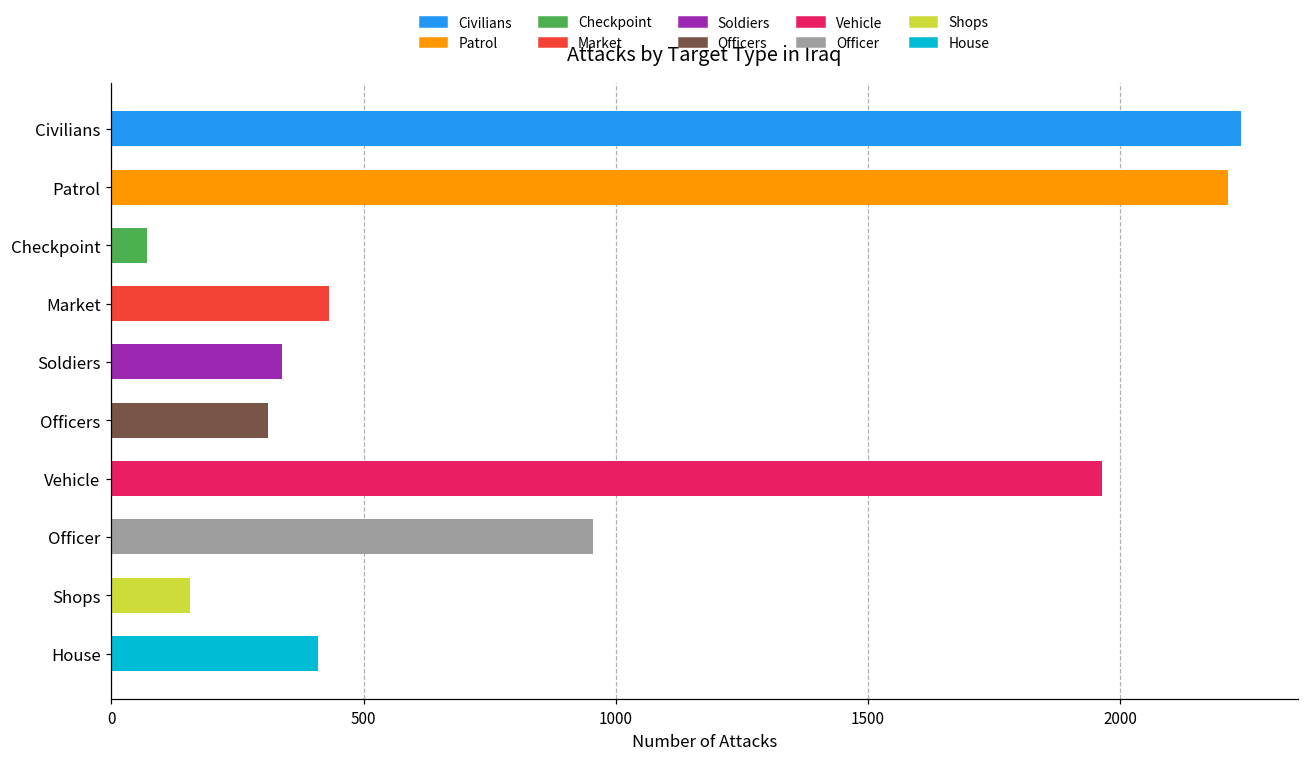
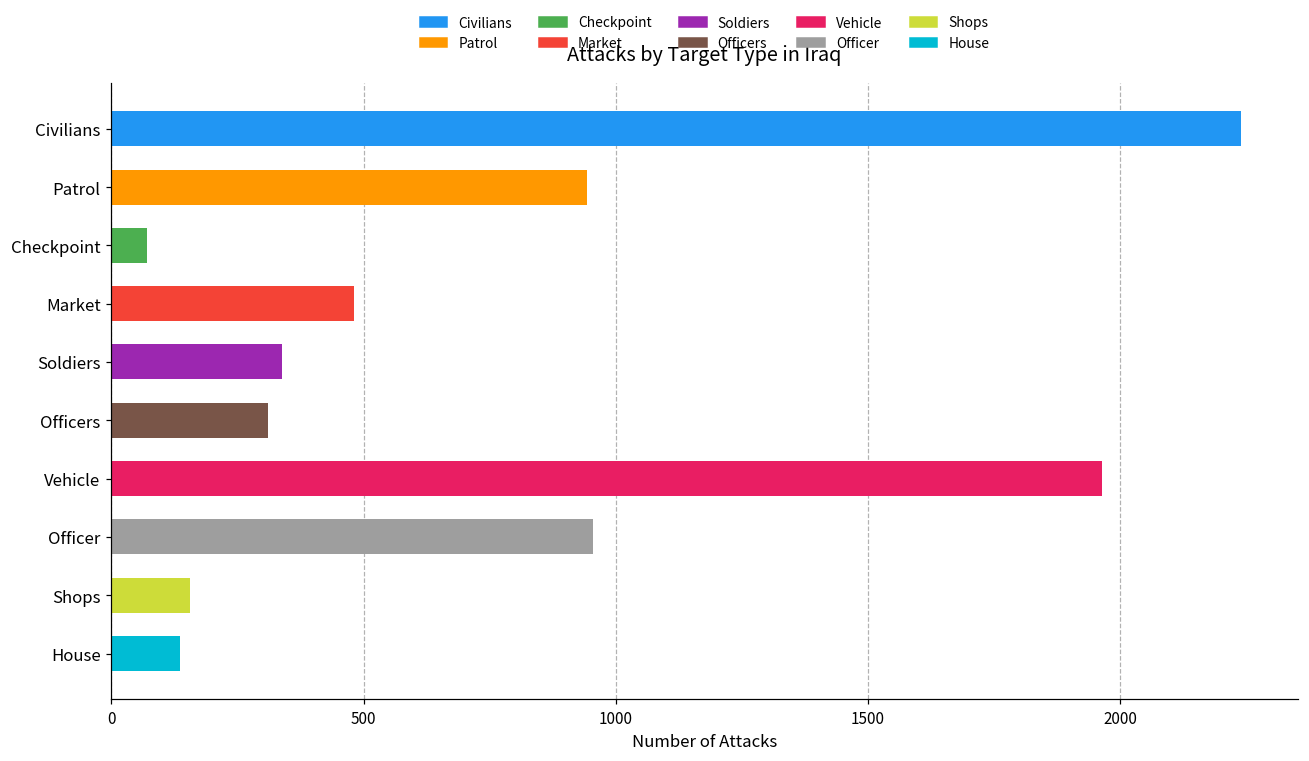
  {
    "Civilians": 2240,
-   "Patrol": 2210,
+   "Patrol": 940,
    "Checkpoint": 70,
-   "Market": 430,
+   "Market": 480,
    "Soldiers": 340,
    "Officers": 310,
    "Vehicle": 1960,
    "Officer": 960,
    "Shops": 160,
-   "House": 410
+   "House": 140
  }
